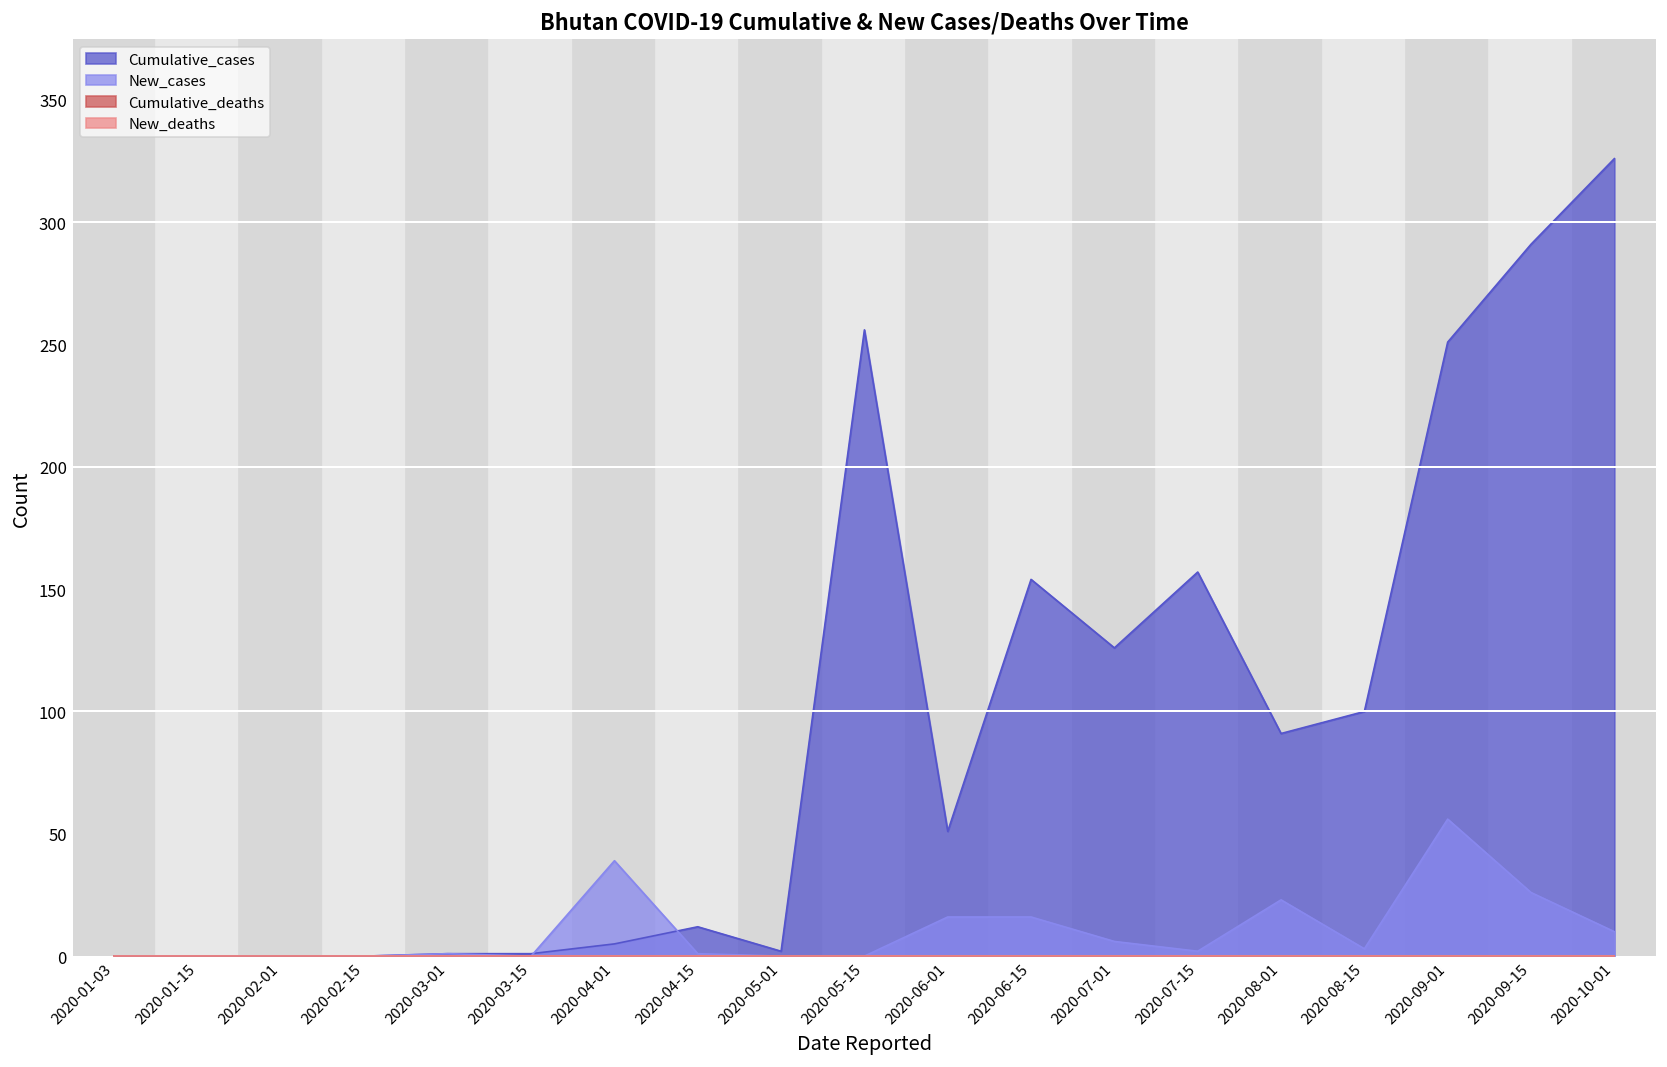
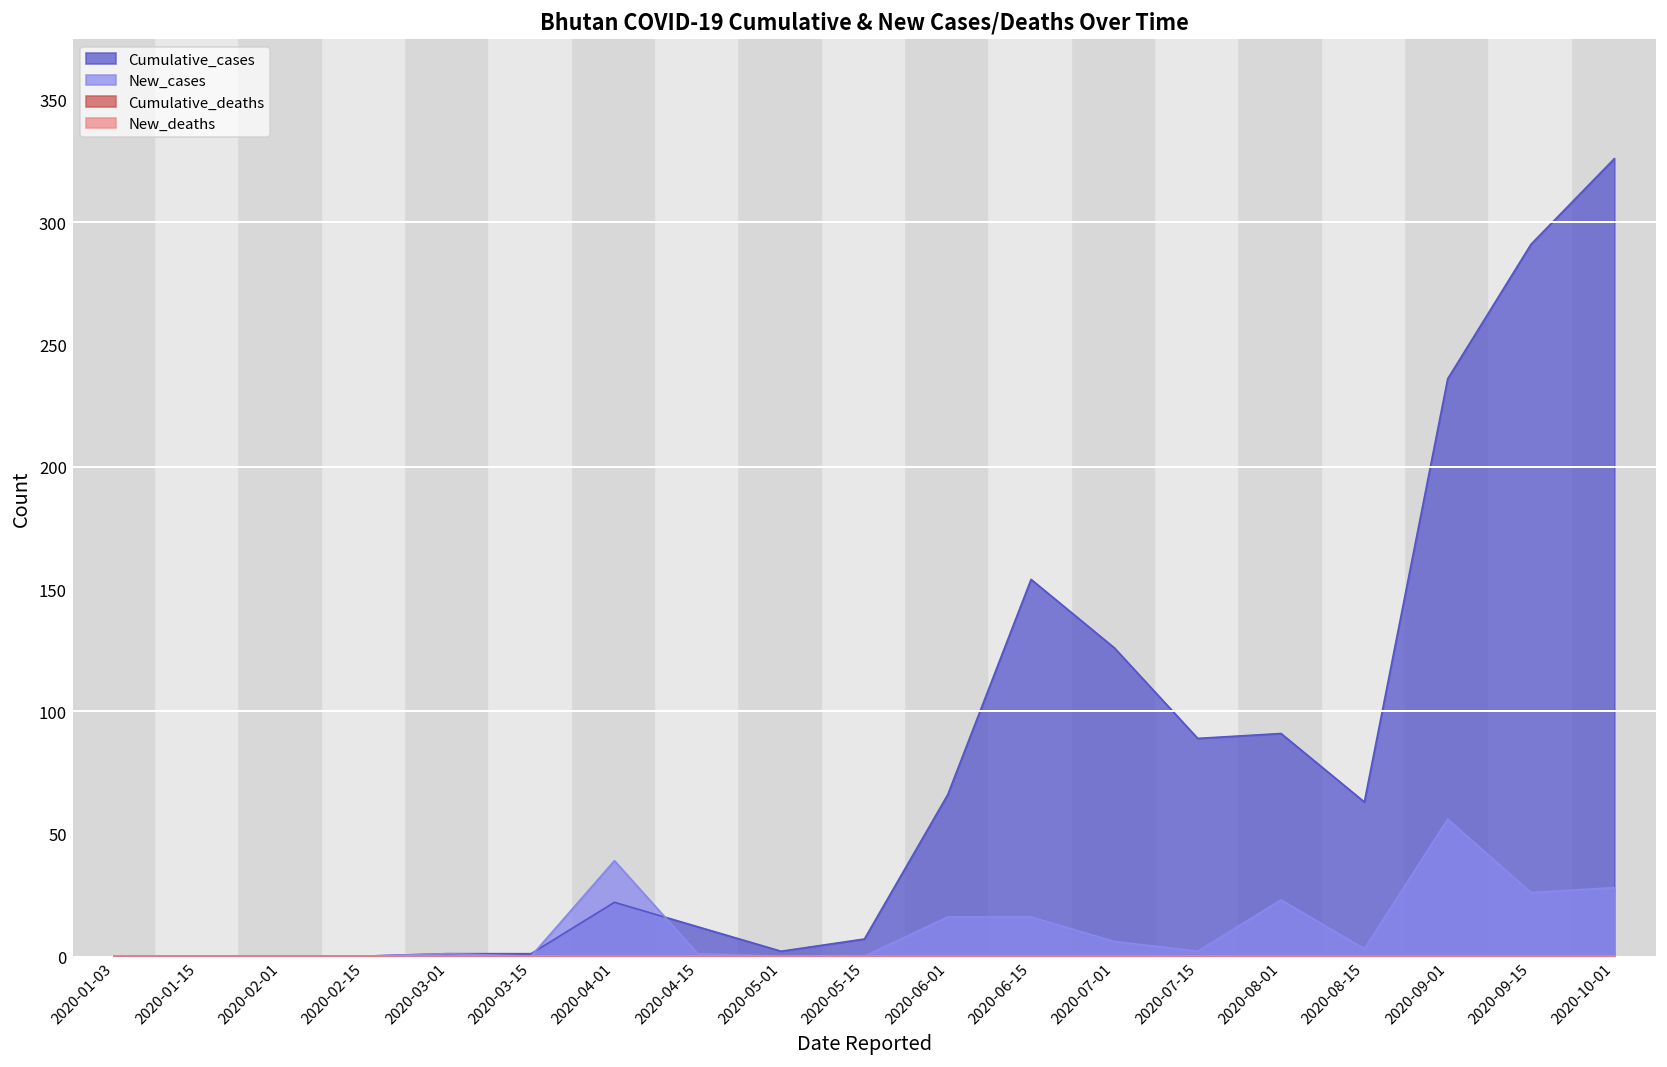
  {
    "Cumulative_cases": {
-     "2020-04-01": 5,
+     "2020-04-01": 22,
      "2020-04-15": 12,
      "2020-05-01": 2,
-     "2020-05-15": 256,
-     "2020-06-01": 51,
+     "2020-05-15": 7,
+     "2020-06-01": 66,
      "2020-06-15": 154,
      "2020-07-01": 126,
-     "2020-07-15": 157,
+     "2020-07-15": 89,
      "2020-08-01": 91,
-     "2020-08-15": 100,
-     "2020-09-01": 251,
+     "2020-08-15": 63,
+     "2020-09-01": 236,
      "2020-09-15": 291,
      "2020-10-01": 326
    },
    "New_cases": {
      "2020-04-01": 39,
      "2020-06-01": 16,
      "2020-06-15": 16,
      "2020-07-01": 6,
      "2020-07-15": 2,
      "2020-08-01": 23,
      "2020-08-15": 3,
      "2020-09-01": 56,
      "2020-09-15": 26,
-     "2020-10-01": 10
+     "2020-10-01": 28
    },
    "New_deaths": {
      "2020-04-01": 0,
      "2020-06-01": 0,
      "2020-06-15": 0,
      "2020-07-01": 0,
      "2020-07-15": 0,
      "2020-08-01": 0,
      "2020-08-15": 0,
      "2020-09-01": 0,
      "2020-09-15": 0,
      "2020-10-01": 0
    }
  }
